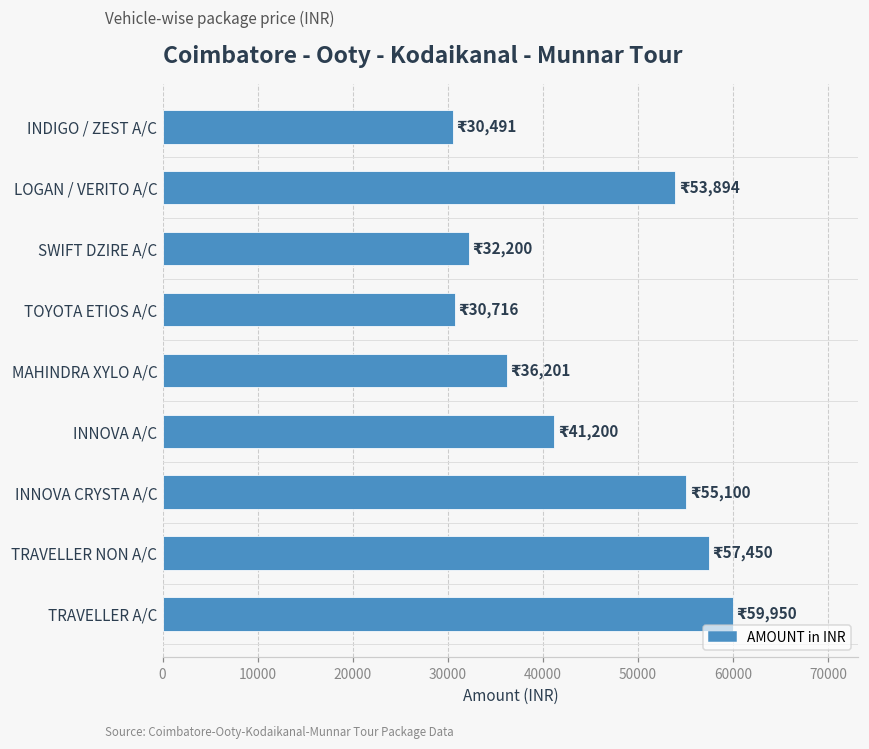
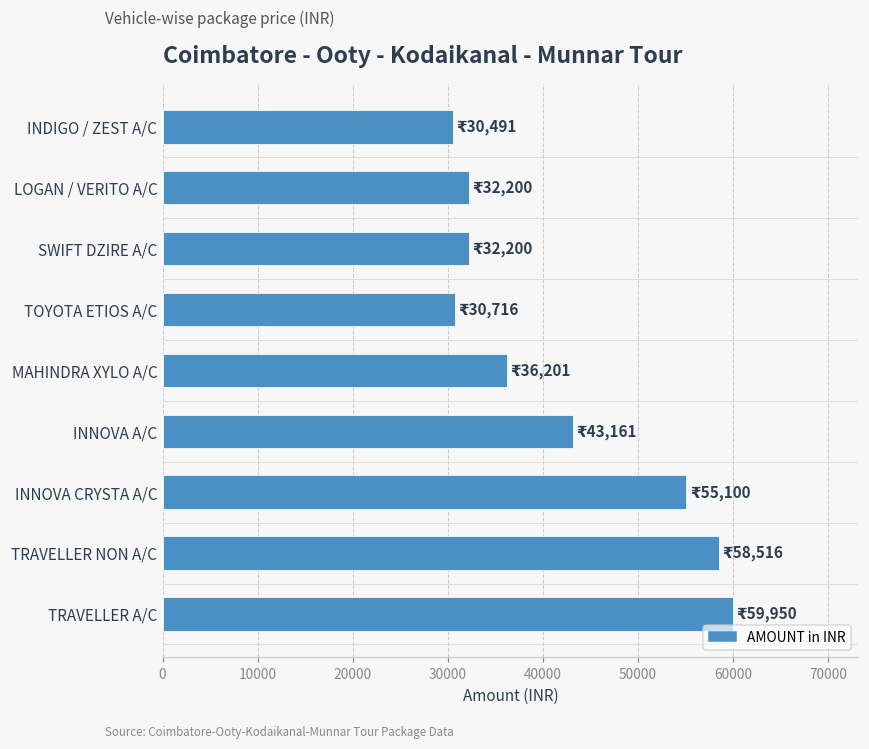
  {
    "INDIGO / ZEST A/C": "30,491",
-   "LOGAN / VERITO A/C": "53,894",
+   "LOGAN / VERITO A/C": "32,200",
    "SWIFT DZIRE A/C": "32,200",
    "TOYOTA ETIOS A/C": "30,716",
    "MAHINDRA XYLO A/C": "36,201",
-   "INNOVA A/C": "41,200",
+   "INNOVA A/C": "43,161",
    "INNOVA CRYSTA A/C": "55,100",
-   "TRAVELLER NON A/C": "57,450",
+   "TRAVELLER NON A/C": "58,516",
    "TRAVELLER A/C": "59,950"
  }
